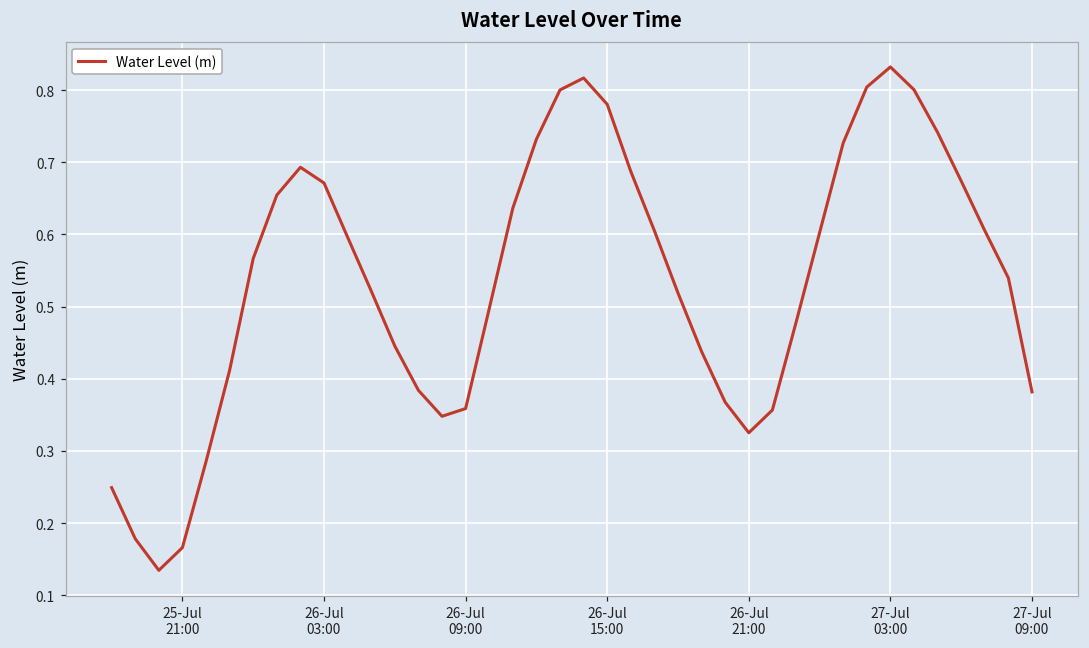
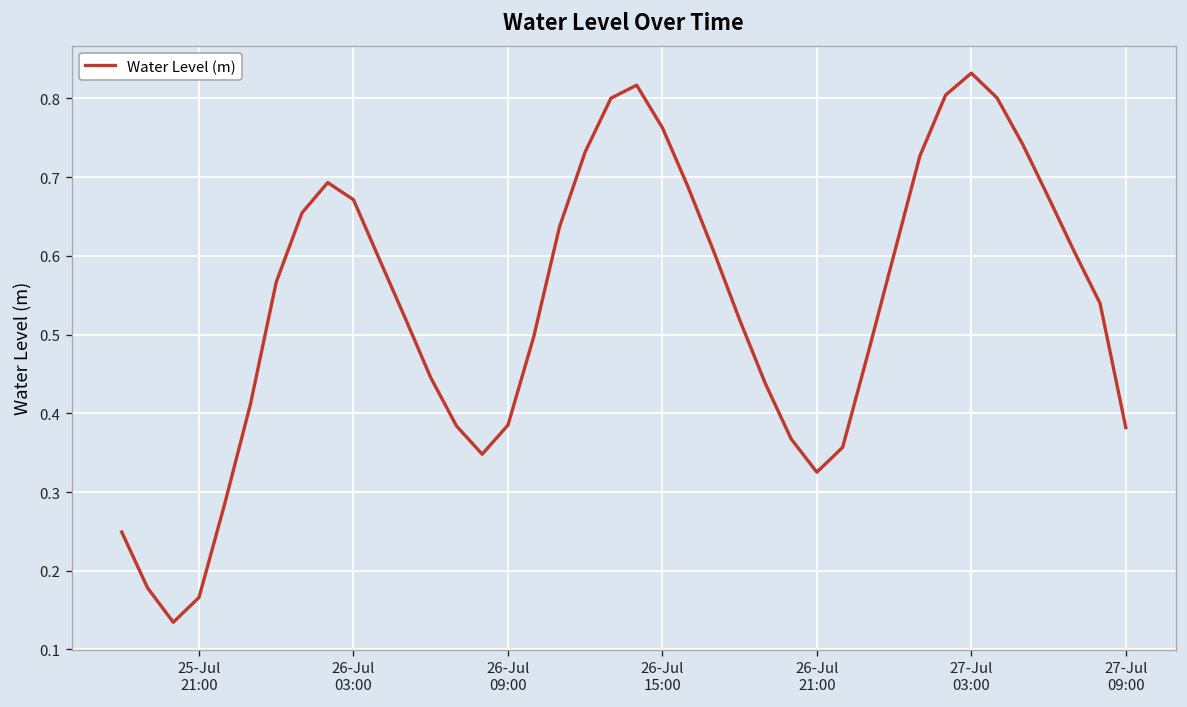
  {
    "25-Jul 21:00": 0.17,
    "26-Jul 03:00": 0.67,
-   "26-Jul 09:00": 0.36,
-   "26-Jul 15:00": 0.78,
+   "26-Jul 09:00": 0.38,
+   "26-Jul 15:00": 0.76,
    "26-Jul 21:00": 0.33,
    "27-Jul 03:00": 0.83,
    "27-Jul 09:00": 0.38
  }
